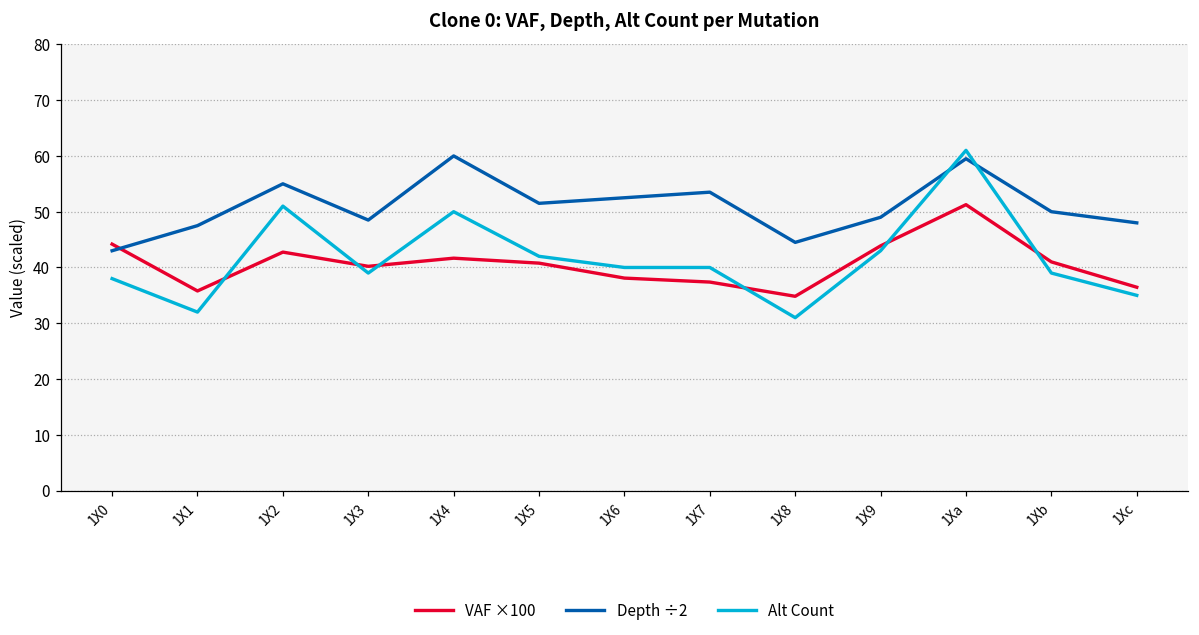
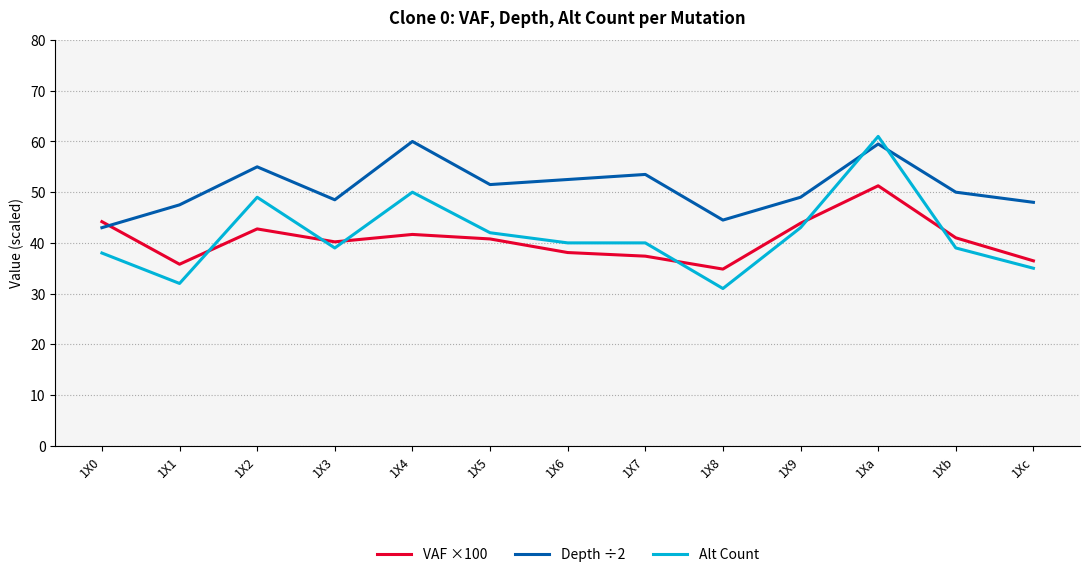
  {
    "VAF ×100": {
      "1X0": 44,
      "1X1": 36,
      "1X2": 43,
      "1X3": 40,
      "1X4": 42,
      "1X5": 41,
      "1X6": 38,
      "1X7": 37,
      "1X8": 35,
      "1X9": 44,
      "1Xa": 51,
      "1Xb": 41,
      "1Xc": 36
    },
    "Depth ÷2": {
      "1X0": 43,
      "1X1": 48,
      "1X2": 55,
      "1X3": 49,
      "1X4": 60,
      "1X5": 52,
      "1X6": 53,
      "1X7": 54,
      "1X8": 45,
      "1X9": 49,
      "1Xa": 60,
      "1Xb": 50,
      "1Xc": 48
    },
    "Alt Count": {
      "1X0": 38,
      "1X1": 32,
-     "1X2": 51,
+     "1X2": 49,
      "1X3": 39,
      "1X4": 50,
      "1X5": 42,
      "1X6": 40,
      "1X7": 40,
      "1X8": 31,
      "1X9": 43,
      "1Xa": 61,
      "1Xb": 39,
      "1Xc": 35
    }
  }
